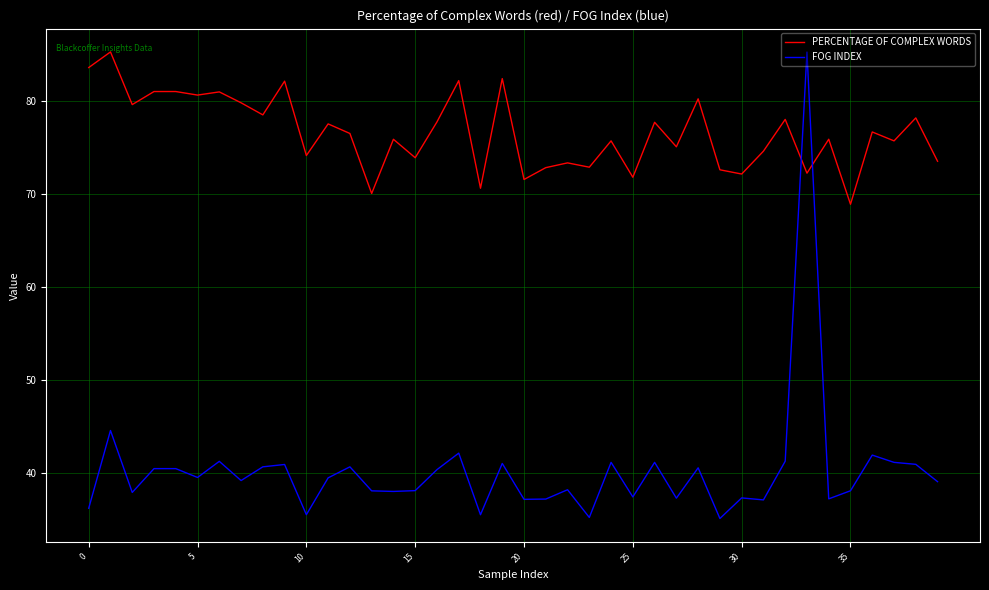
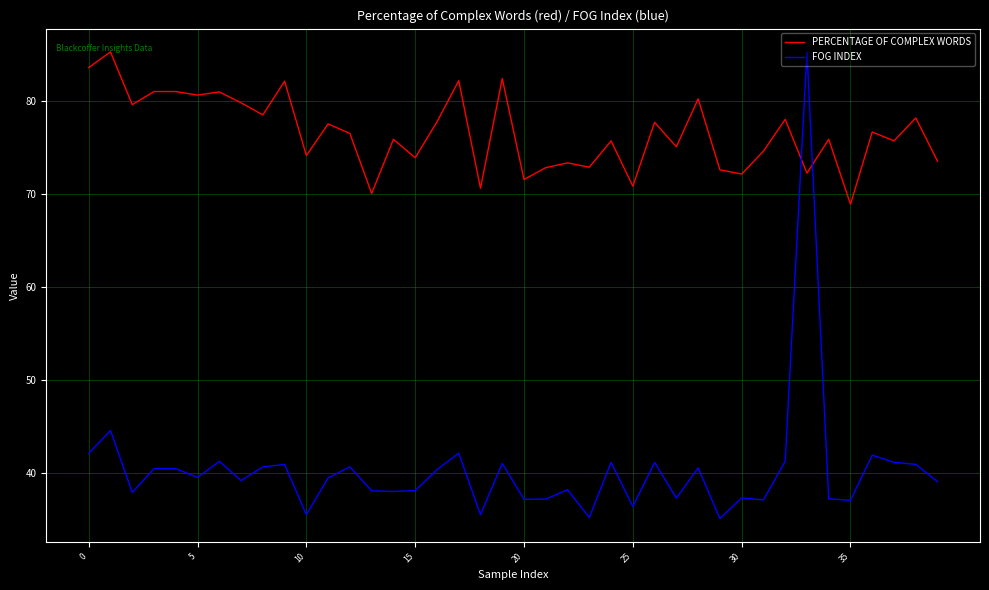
  {
    "PERCENTAGE OF COMPLEX WORDS": {
      "0": 84,
      "5": 81,
      "10": 74,
      "15": 74,
      "20": 72,
-     "25": 72,
+     "25": 71,
      "30": 72,
      "35": 69
    },
    "FOG INDEX": {
-     "0": 36,
+     "0": 42,
      "5": 39,
      "10": 35,
      "15": 38,
      "20": 37,
-     "25": 37,
+     "25": 36,
      "30": 37,
-     "35": 38
+     "35": 37
    }
  }
